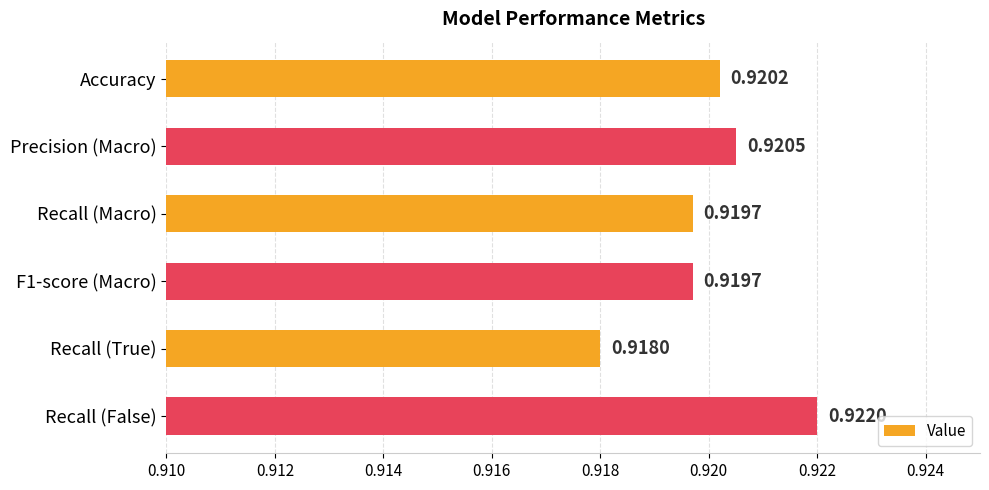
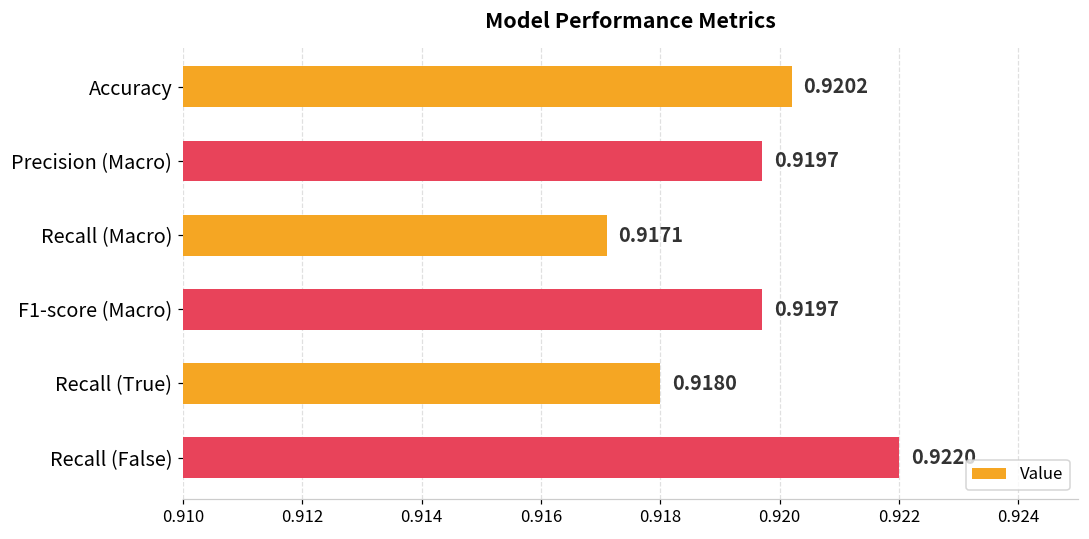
  {
    "Accuracy": 0.9202,
-   "Precision (Macro)": 0.9205,
-   "Recall (Macro)": 0.9197,
+   "Precision (Macro)": 0.9197,
+   "Recall (Macro)": 0.9171,
    "F1-score (Macro)": 0.9197,
    "Recall (True)": 0.9180
  }
